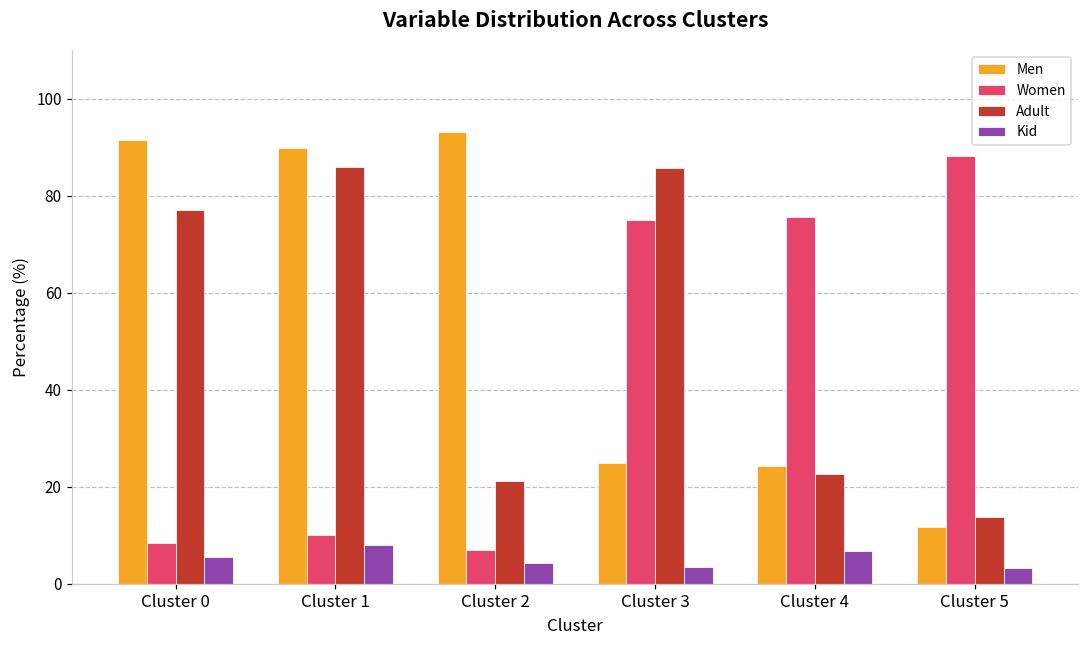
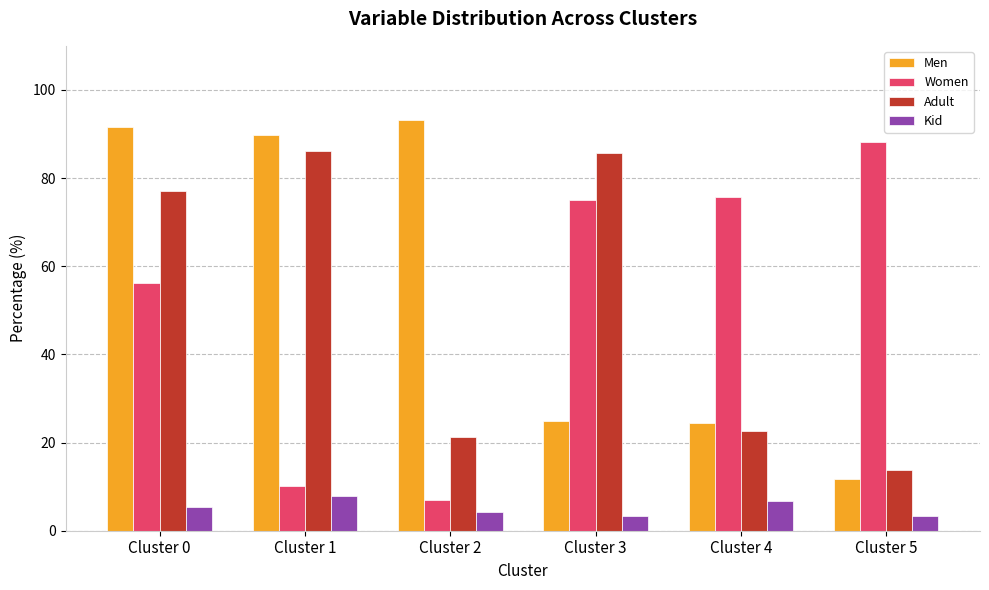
  {
    "Men": {
      "Cluster 0": 92,
      "Cluster 1": 90,
      "Cluster 2": 93,
      "Cluster 3": 25,
      "Cluster 4": 24,
      "Cluster 5": 12
    },
    "Women": {
-     "Cluster 0": 8,
+     "Cluster 0": 56,
      "Cluster 1": 10,
      "Cluster 2": 7,
      "Cluster 3": 75,
      "Cluster 4": 76,
      "Cluster 5": 88
    },
    "Adult": {
      "Cluster 0": 77,
      "Cluster 1": 86,
      "Cluster 2": 21,
      "Cluster 3": 86,
      "Cluster 4": 23,
      "Cluster 5": 14
    },
    "Kid": {
      "Cluster 0": 5,
      "Cluster 1": 8,
      "Cluster 2": 4,
      "Cluster 3": 3,
      "Cluster 4": 7,
      "Cluster 5": 3
    }
  }
